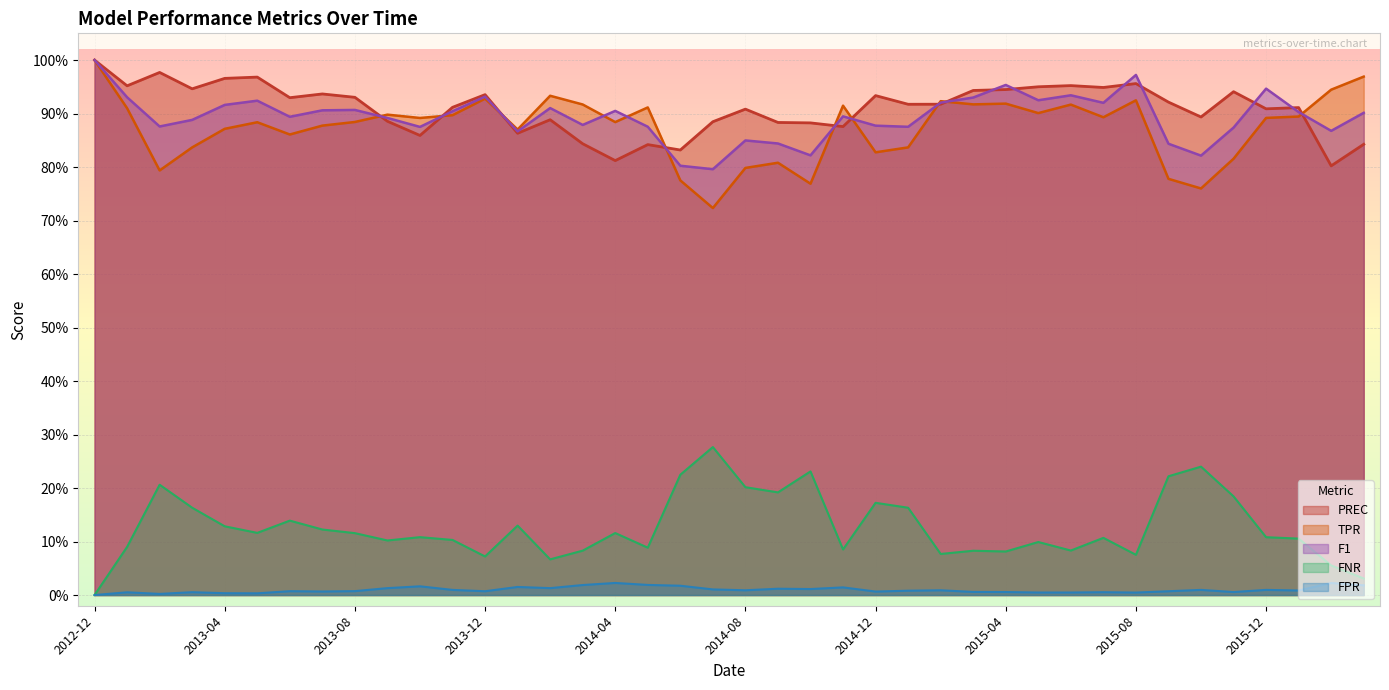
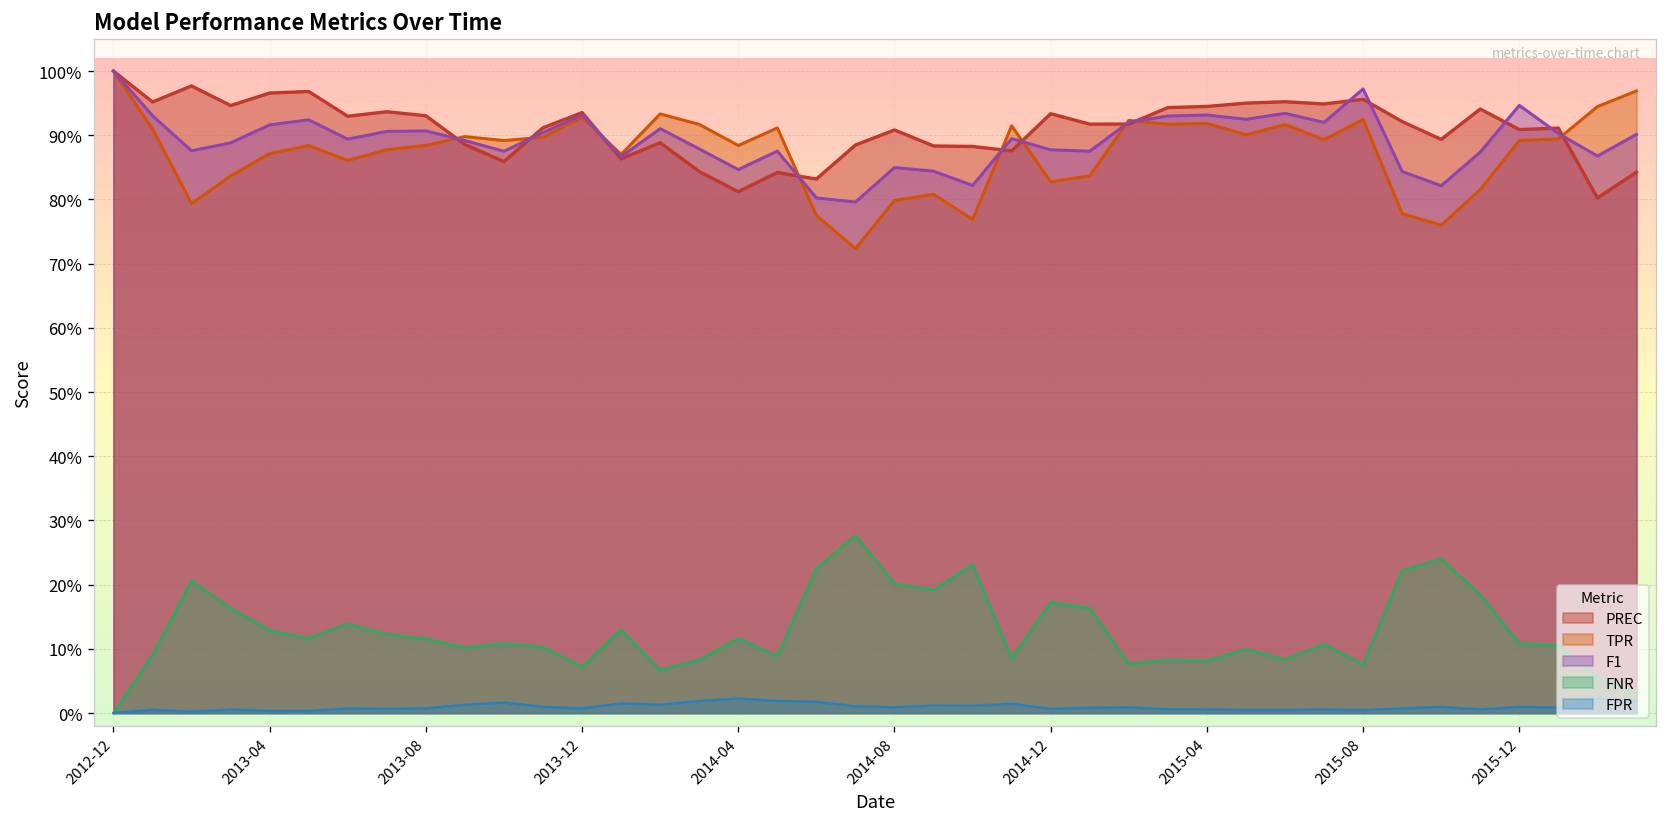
  {
    "F1": {
      "2013-04": "92%",
      "2013-08": "91%",
-     "2014-04": "91%",
+     "2014-04": "85%",
      "2014-08": "85%",
      "2014-12": "88%",
-     "2015-04": "95%",
+     "2015-04": "93%",
      "2015-08": "97%",
      "2015-12": "95%"
    }
  }
